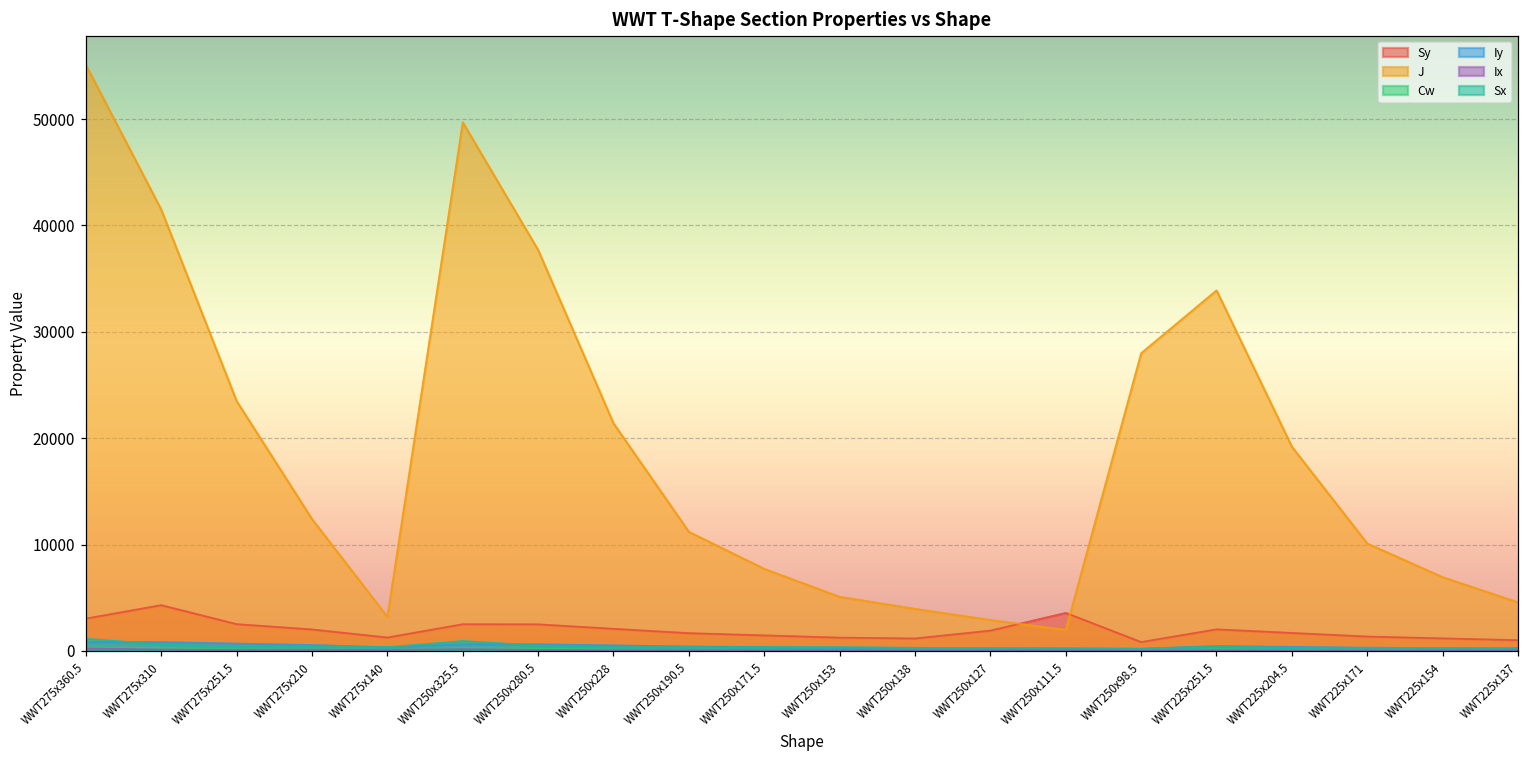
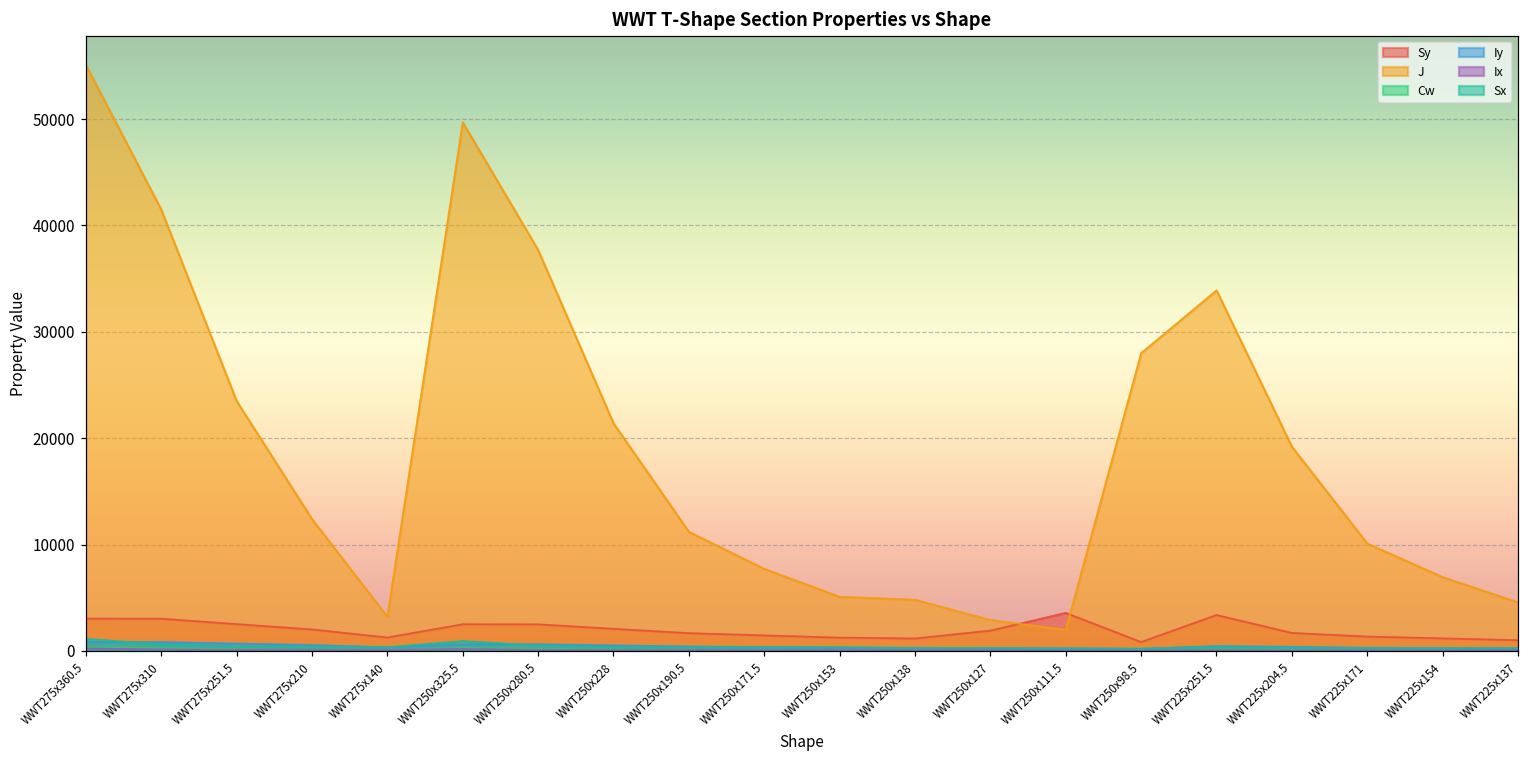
  {
    "Sy": {
      "WWT275x360.5": 3000,
-     "WWT275x310": 4000,
+     "WWT275x310": 3000,
      "WWT275x251.5": 3000,
      "WWT275x210": 2000,
      "WWT275x140": 1000,
      "WWT250x325.5": 3000,
      "WWT250x280.5": 3000,
      "WWT250x228": 2000,
      "WWT250x190.5": 2000,
      "WWT250x171.5": 1000,
      "WWT250x153": 1000,
      "WWT250x138": 1000,
      "WWT250x127": 2000,
      "WWT250x111.5": 4000,
      "WWT250x98.5": 1000,
-     "WWT225x251.5": 2000,
+     "WWT225x251.5": 3000,
      "WWT225x204.5": 2000,
      "WWT225x171": 1000,
      "WWT225x154": 1000,
      "WWT225x137": 1000
    },
    "J": {
      "WWT275x360.5": 55000,
      "WWT275x310": 42000,
      "WWT275x251.5": 24000,
      "WWT275x210": 12000,
      "WWT275x140": 3000,
      "WWT250x325.5": 50000,
      "WWT250x280.5": 38000,
      "WWT250x228": 21000,
      "WWT250x190.5": 11000,
      "WWT250x171.5": 8000,
      "WWT250x153": 5000,
-     "WWT250x138": 4000,
+     "WWT250x138": 5000,
      "WWT250x127": 3000,
      "WWT250x111.5": 2000,
      "WWT250x98.5": 28000,
      "WWT225x251.5": 34000,
      "WWT225x204.5": 19000,
      "WWT225x171": 10000,
      "WWT225x154": 7000,
      "WWT225x137": 5000
    },
    "Iy": {
      "WWT275x360.5": 1000,
      "WWT275x251.5": 1000,
      "WWT250x325.5": 1000
    }
  }
